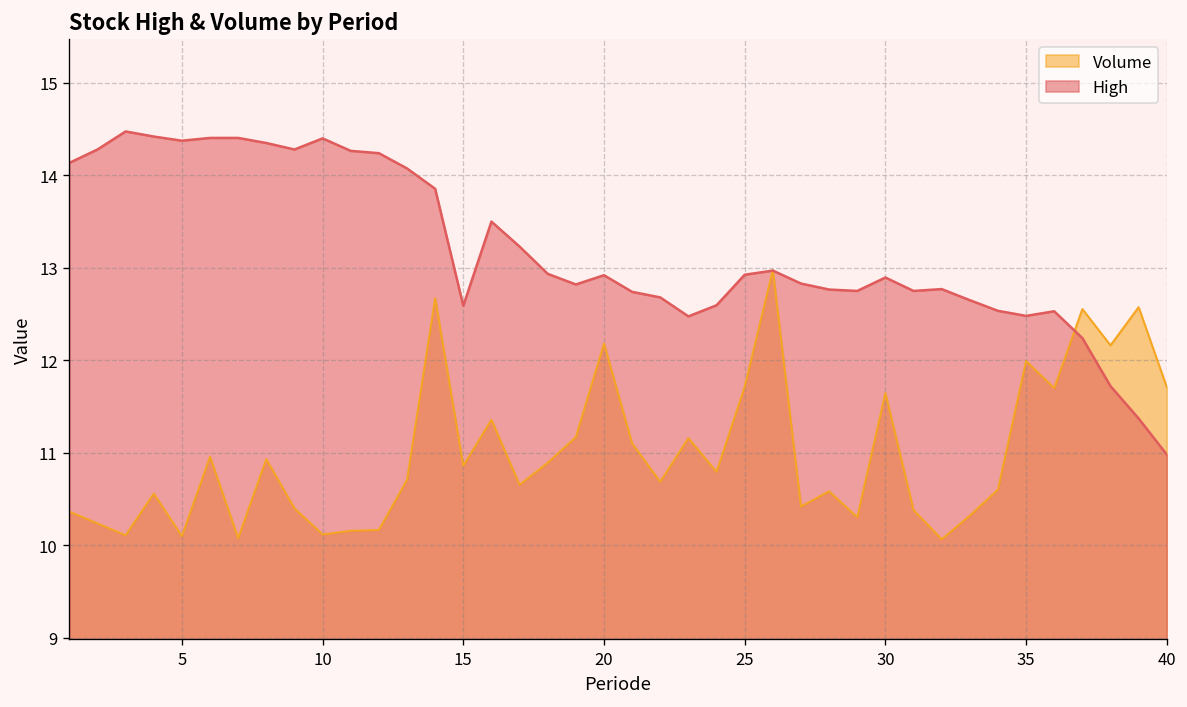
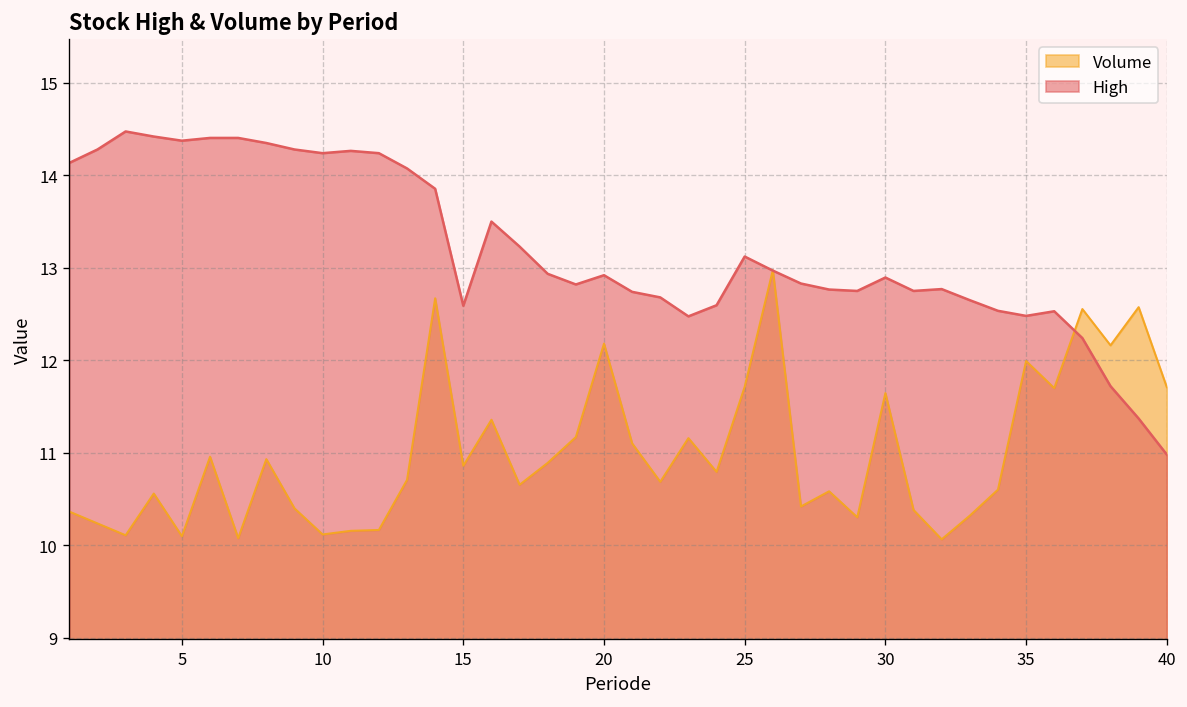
  {
    "Volume": {
      "5": 10.1,
      "10": 10.1,
      "15": 10.9,
      "20": 12.2,
      "25": 11.7,
      "30": 11.6,
      "35": 12.0,
      "40": 11.7
    },
    "High": {
      "5": 14.4,
-     "10": 14.4,
+     "10": 14.2,
      "15": 12.6,
      "20": 12.9,
-     "25": 12.9,
+     "25": 13.1,
      "30": 12.9,
      "35": 12.5,
      "40": 11.0
    }
  }
